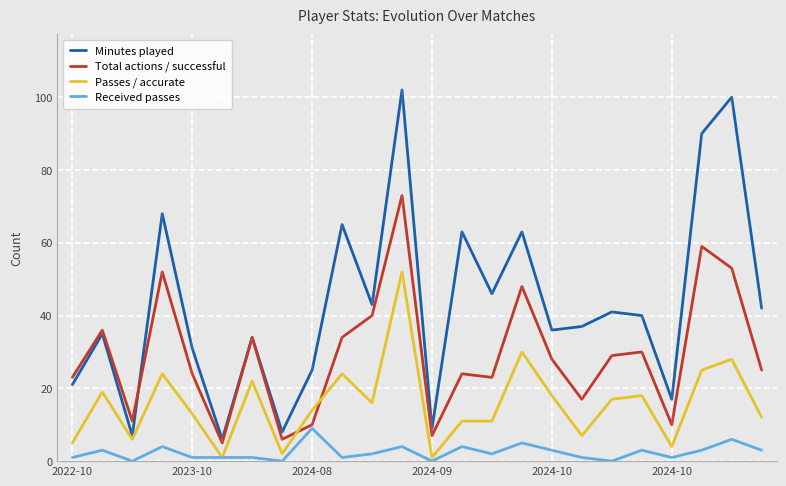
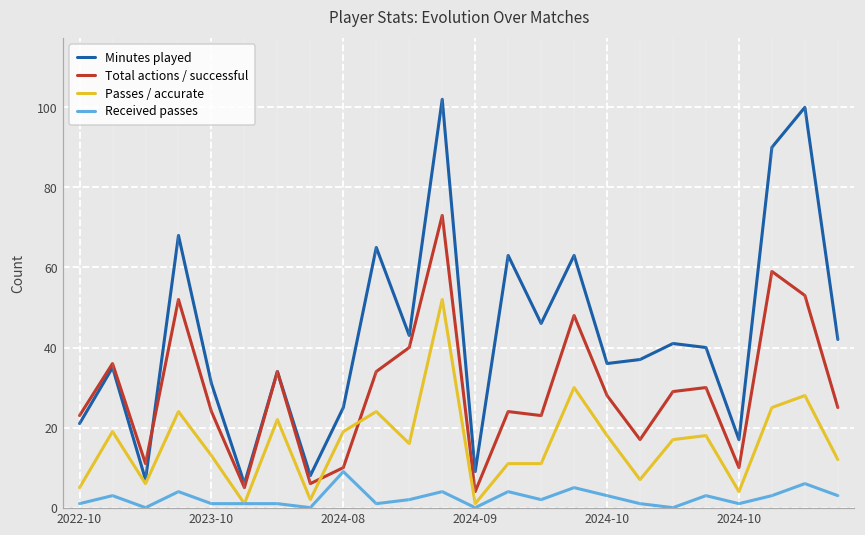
  {
    "Total actions / successful": {
      "2022-10": 23,
      "2023-10": 24,
      "2024-08": 10,
-     "2024-09": 7
+     "2024-09": 4
    },
    "Passes / accurate": {
      "2022-10": 5,
      "2023-10": 13,
-     "2024-08": 14,
+     "2024-08": 19,
      "2024-09": 1
    },
    "Received passes": {
      "2022-10": 1,
      "2023-10": 1,
      "2024-08": 9,
      "2024-09": 0
    }
  }
